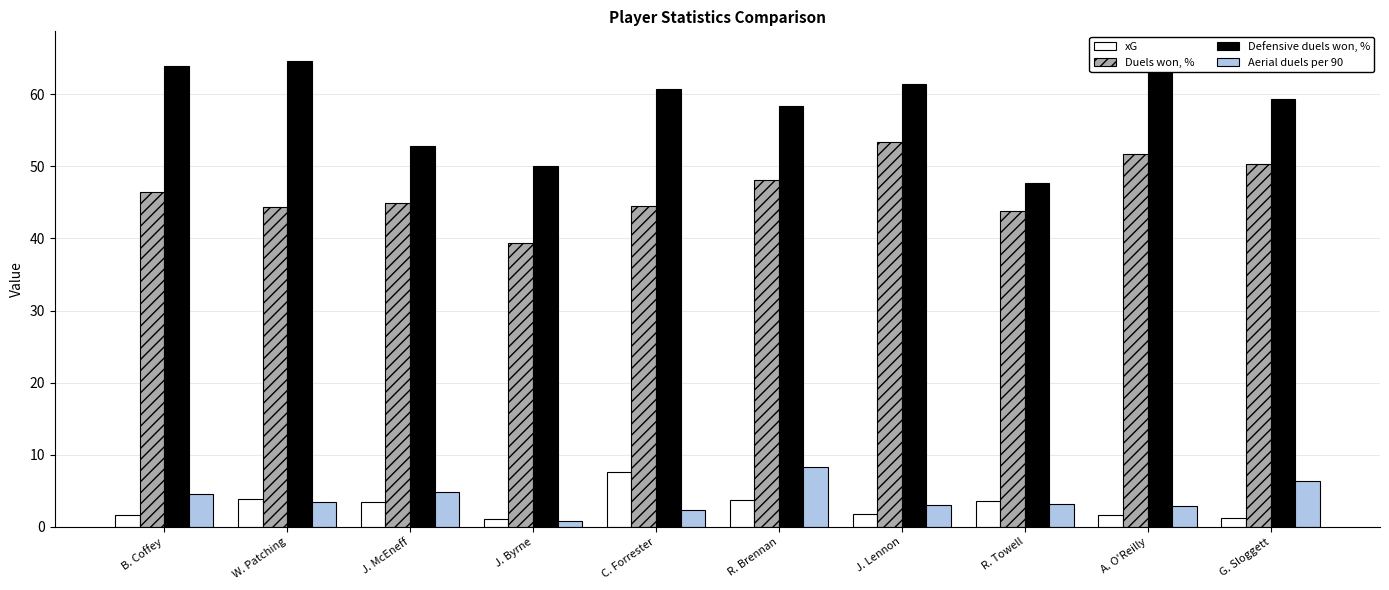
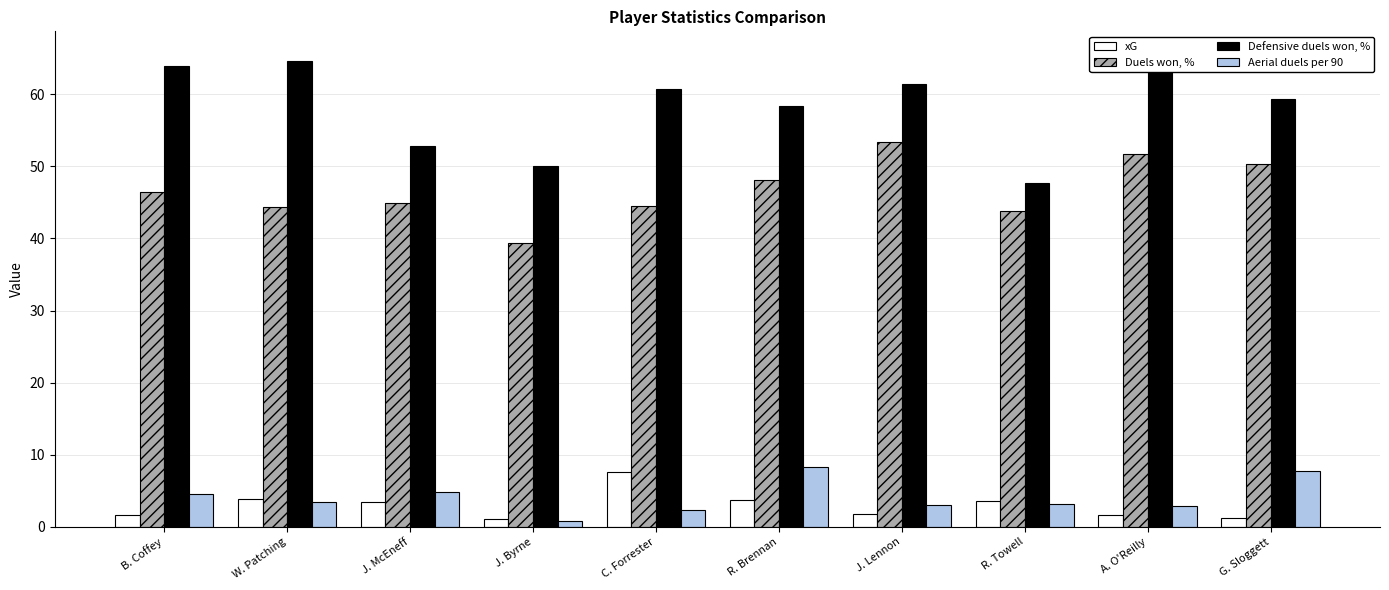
  {
    "xG": {
      "B. Coffey": 2,
      "W. Patching": 4,
      "J. McEneff": 3,
      "J. Byrne": 1,
      "C. Forrester": 8,
      "R. Brennan": 4,
      "J. Lennon": 2,
      "R. Towell": 4,
      "A. O'Reilly": 2,
      "G. Sloggett": 1
    },
    "Duels won, %": {
      "B. Coffey": 46,
      "W. Patching": 44,
      "J. McEneff": 45,
      "J. Byrne": 39,
      "C. Forrester": 45,
      "R. Brennan": 48,
      "J. Lennon": 53,
      "R. Towell": 44,
      "A. O'Reilly": 52,
      "G. Sloggett": 50
    },
    "Defensive duels won, %": {
      "B. Coffey": 64,
      "W. Patching": 65,
      "J. McEneff": 53,
      "J. Byrne": 50,
      "C. Forrester": 61,
      "R. Brennan": 58,
      "J. Lennon": 61,
      "R. Towell": 48,
      "G. Sloggett": 59
    },
    "Aerial duels per 90": {
      "B. Coffey": 5,
      "W. Patching": 3,
      "J. McEneff": 5,
      "J. Byrne": 1,
      "C. Forrester": 2,
      "R. Brennan": 8,
      "J. Lennon": 3,
      "R. Towell": 3,
      "A. O'Reilly": 3,
-     "G. Sloggett": 6
+     "G. Sloggett": 8
    }
  }
